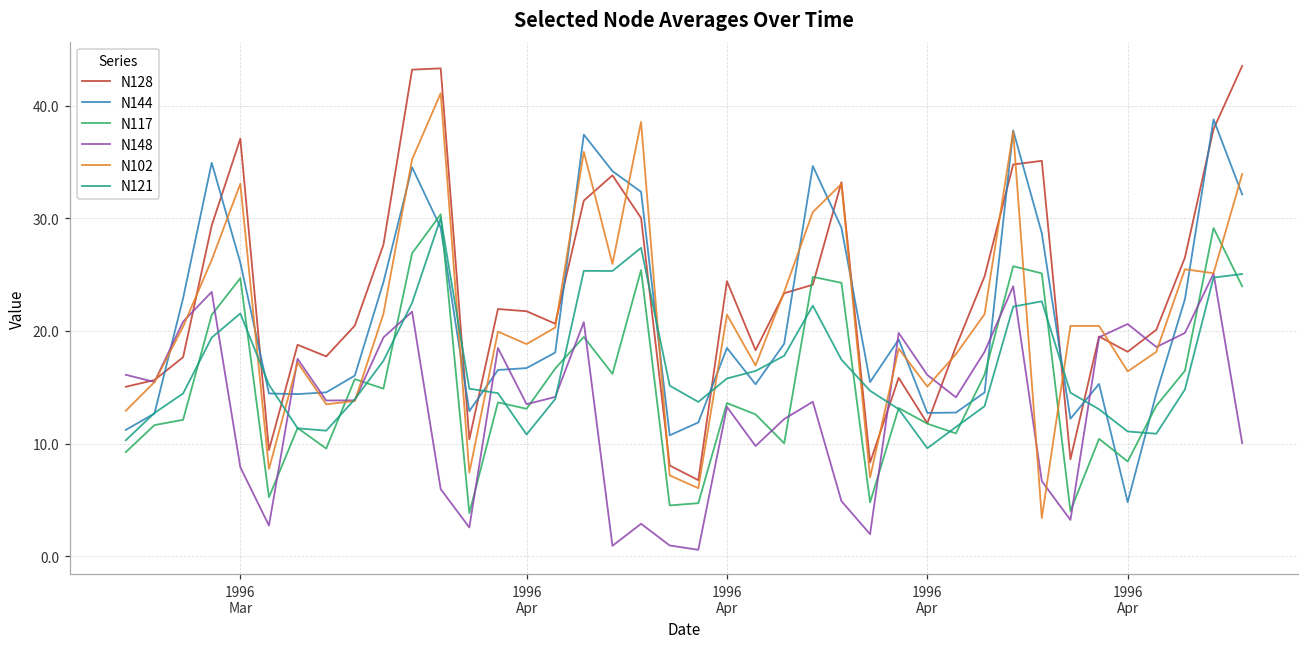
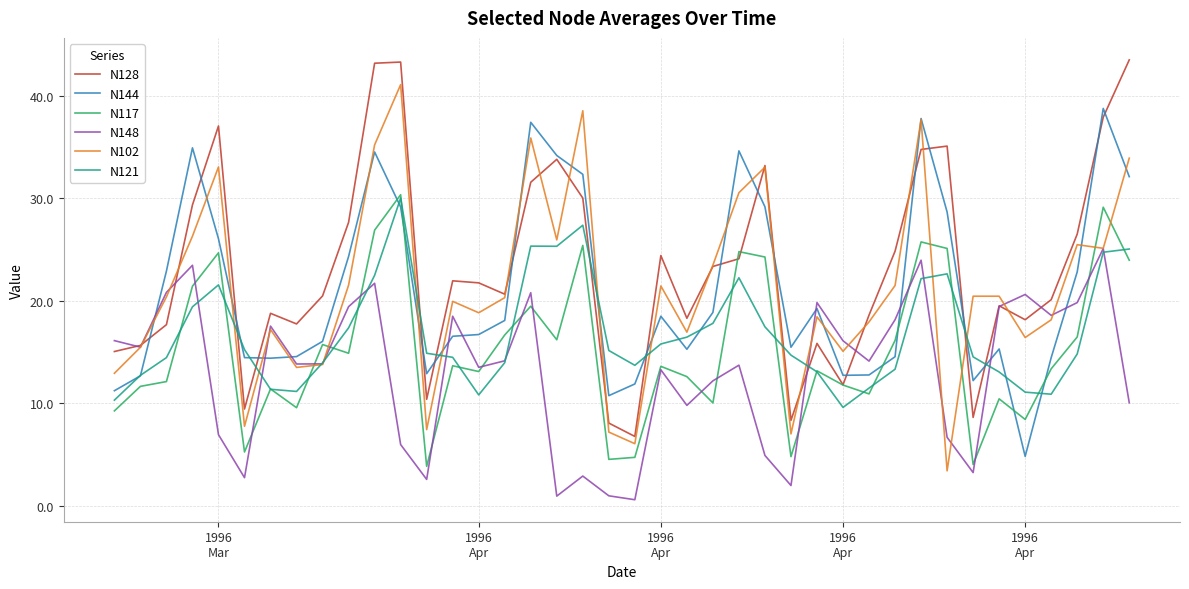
  {
    "N128": {
      "1996 Mar": 37.1
    },
    "N144": {
      "1996 Mar": 26.0
    },
    "N148": {
-     "1996 Mar": 7.9
+     "1996 Mar": 6.9
    },
    "N102": {
      "1996 Mar": 33.1
    }
  }
